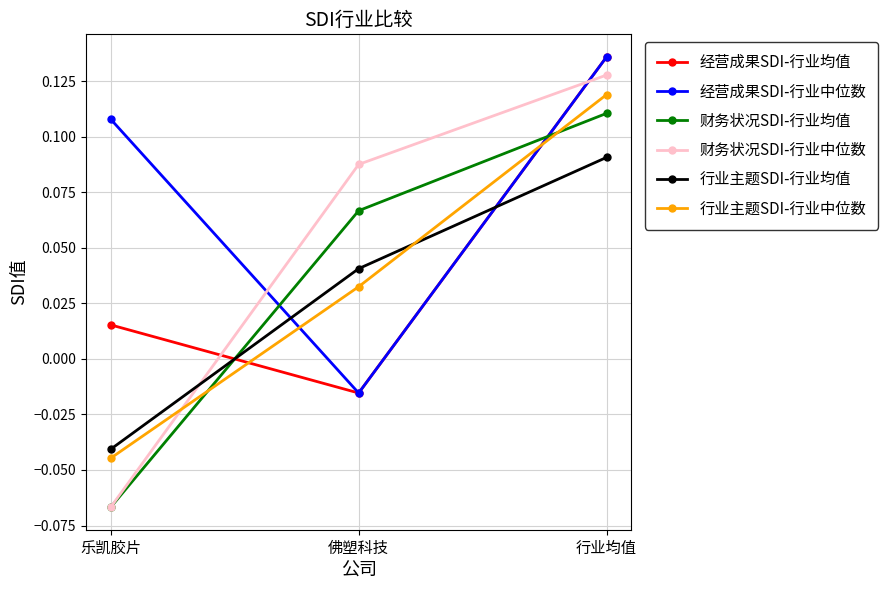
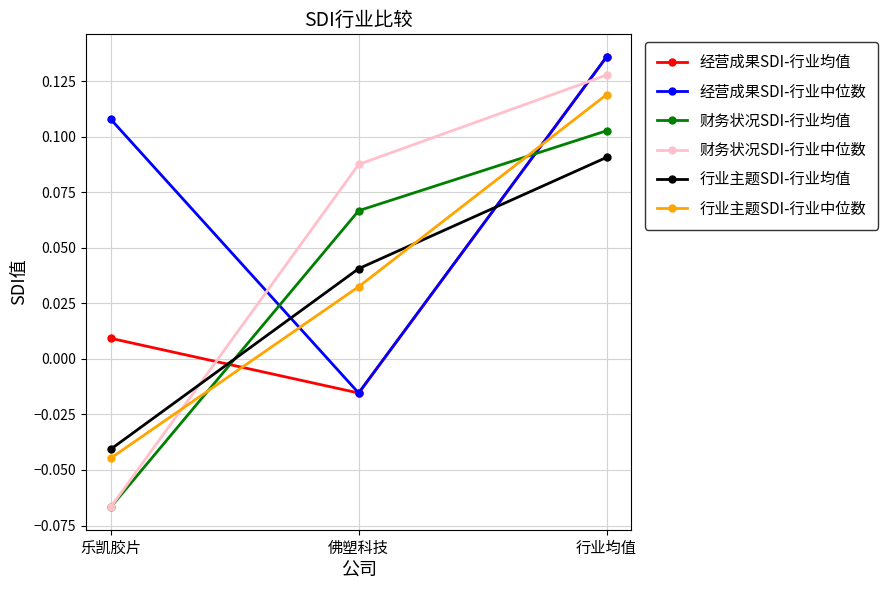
  {
    "经营成果SDI-行业均值": {
-     "乐凯胶片": 0.015
+     "乐凯胶片": 0.009
    },
    "经营成果SDI-行业中位数": {
      "乐凯胶片": 0.108
    },
    "财务状况SDI-行业均值": {
      "佛塑科技": 0.067,
-     "行业均值": 0.111
+     "行业均值": 0.103
    },
    "财务状况SDI-行业中位数": {
      "佛塑科技": 0.088,
      "行业均值": 0.128
    },
    "行业主题SDI-行业均值": {
      "乐凯胶片": -0.041,
      "佛塑科技": 0.041,
      "行业均值": 0.091
    },
    "行业主题SDI-行业中位数": {
      "乐凯胶片": -0.045,
      "佛塑科技": 0.033,
      "行业均值": 0.119
    }
  }
